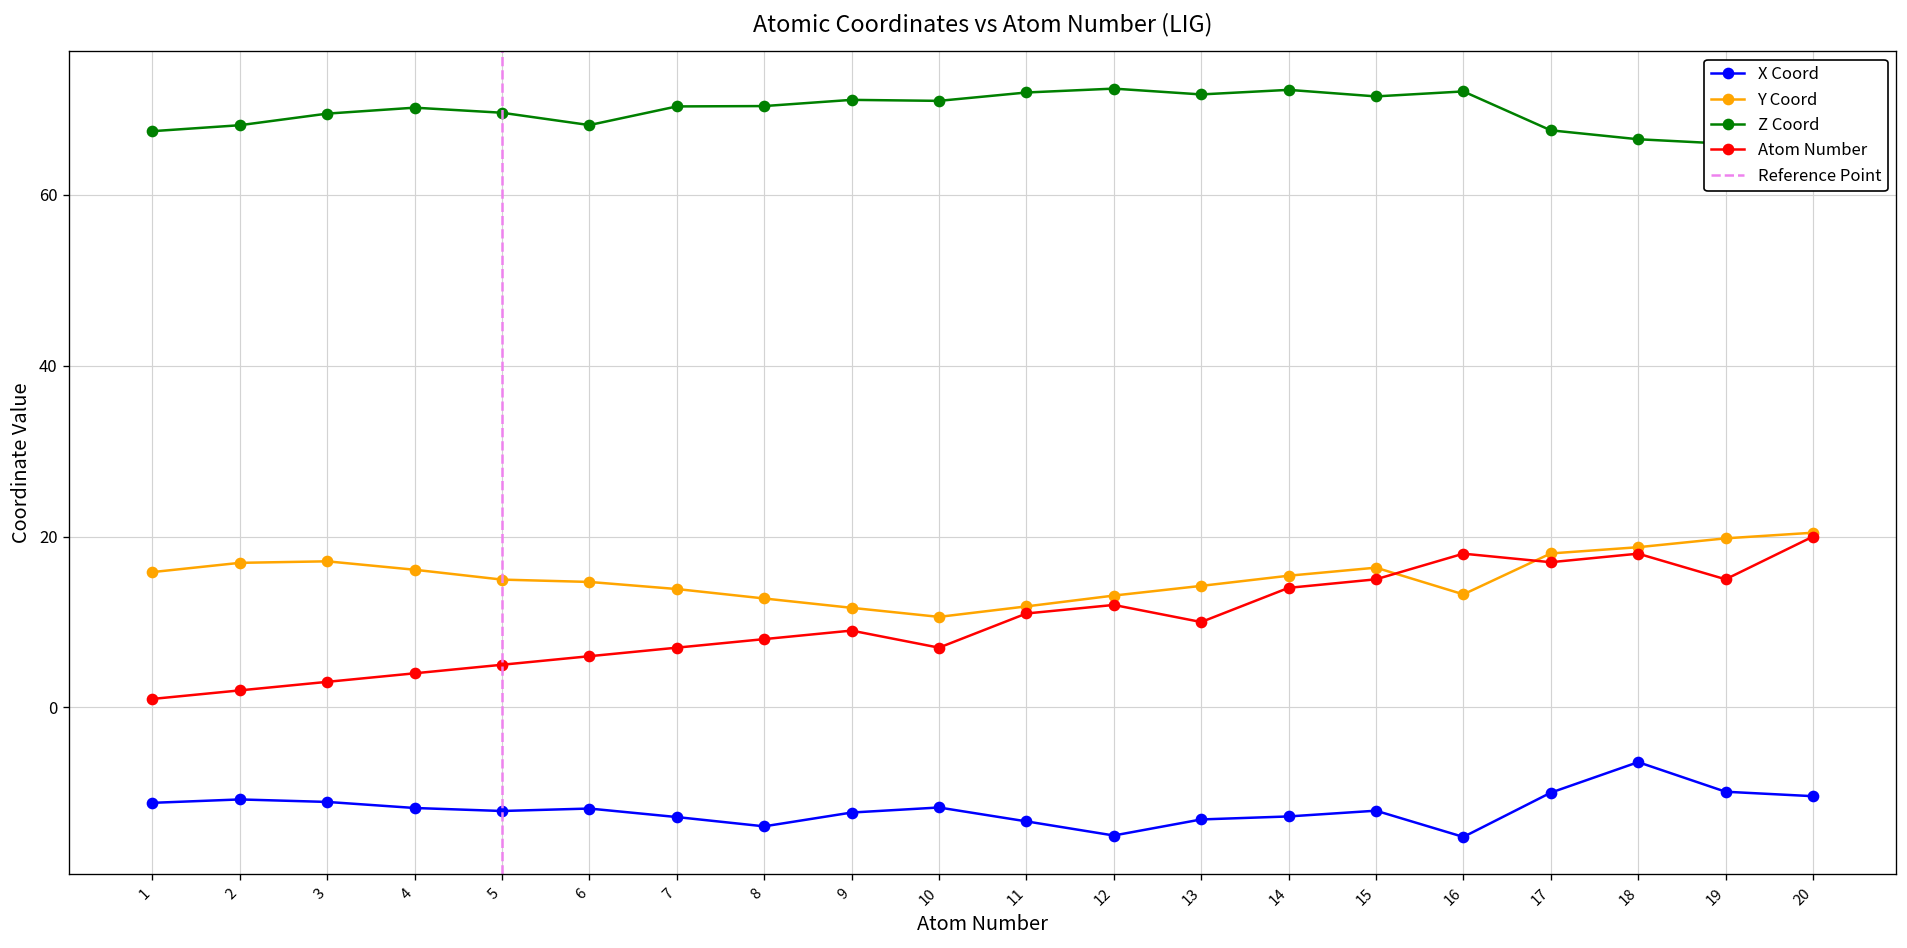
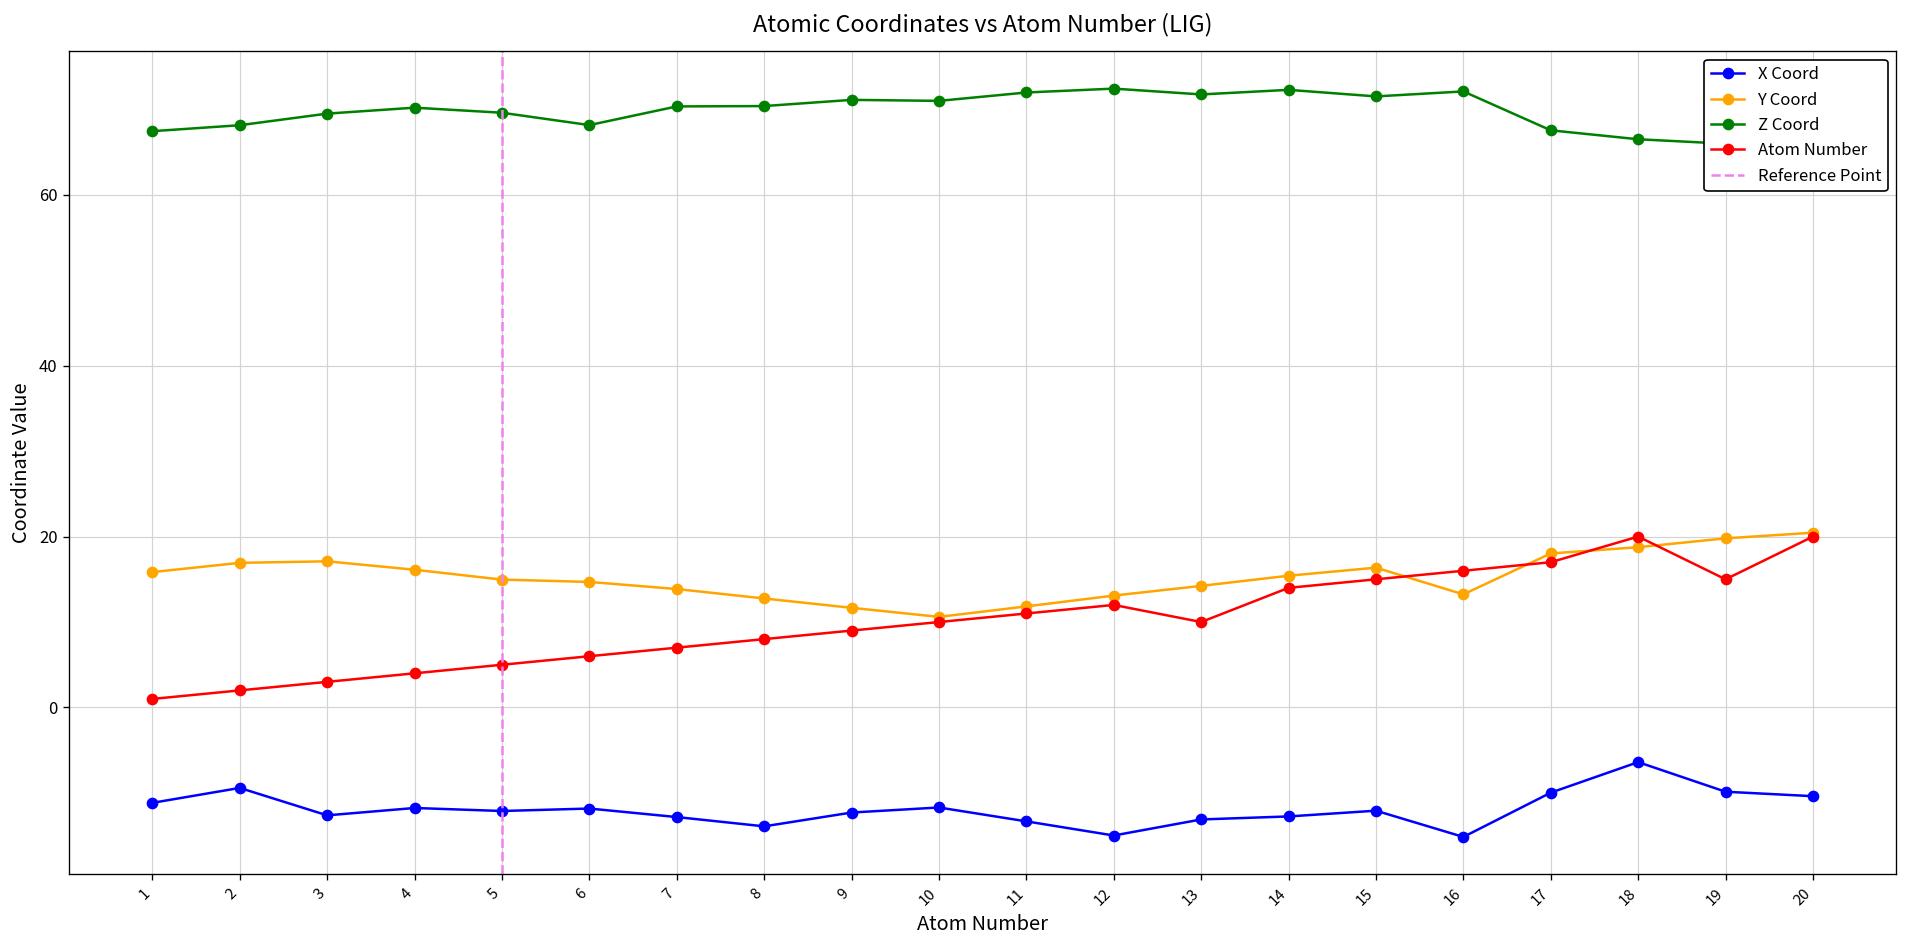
  {
    "X Coord": {
      "1": -11,
-     "2": -11,
-     "3": -11,
+     "2": -9,
+     "3": -13,
      "4": -12,
      "5": -12,
      "6": -12,
      "7": -13,
      "8": -14,
      "9": -12,
      "10": -12,
      "11": -13,
      "12": -15,
      "13": -13,
      "14": -13,
      "15": -12,
      "16": -15,
      "17": -10,
      "18": -6,
      "19": -10,
      "20": -10
    },
    "Y Coord": {
      "1": 16,
      "2": 17,
      "3": 17,
      "4": 16,
      "5": 15,
      "6": 15,
      "7": 14,
      "8": 13,
      "9": 12,
      "10": 11,
      "11": 12,
      "12": 13,
      "13": 14,
      "14": 15,
      "15": 16,
      "16": 13,
      "17": 18,
      "18": 19,
      "19": 20,
      "20": 20
    },
    "Z Coord": {
      "1": 67,
      "2": 68,
      "3": 69,
      "4": 70,
      "5": 70,
      "6": 68,
      "7": 70,
      "8": 70,
      "9": 71,
      "10": 71,
      "11": 72,
      "12": 72,
      "13": 72,
      "14": 72,
      "15": 72,
      "16": 72,
      "17": 68,
      "18": 66
    },
    "Atom Number": {
      "1": 1,
      "2": 2,
      "3": 3,
      "4": 4,
      "5": 5,
      "6": 6,
      "7": 7,
      "8": 8,
      "9": 9,
-     "10": 7,
+     "10": 10,
      "11": 11,
      "12": 12,
      "13": 10,
      "14": 14,
      "15": 15,
-     "16": 18,
+     "16": 16,
      "17": 17,
-     "18": 18,
+     "18": 20,
      "19": 15,
      "20": 20
    }
  }
